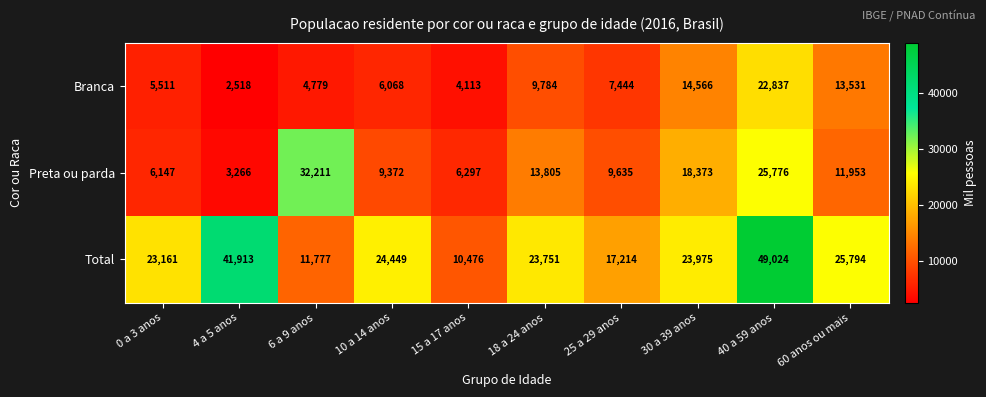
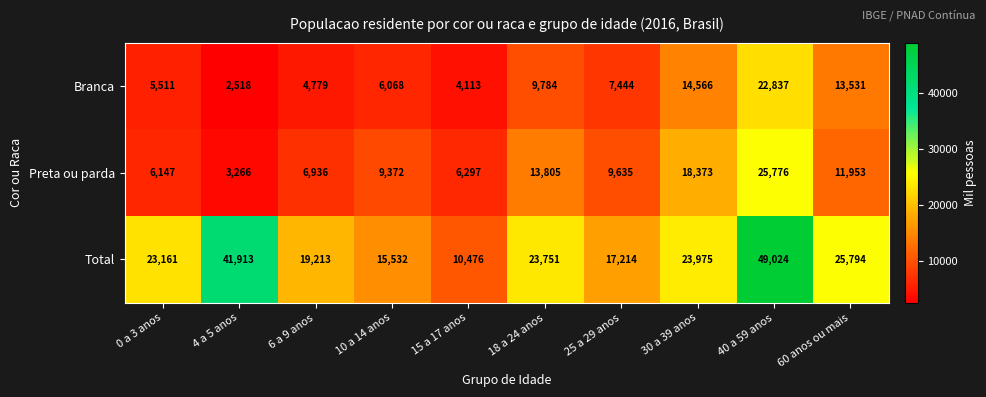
  {
    "Branca": {
      "0 a 3 anos": "5,511",
      "4 a 5 anos": "2,518",
      "6 a 9 anos": "4,779",
      "10 a 14 anos": "6,068",
      "15 a 17 anos": "4,113",
      "18 a 24 anos": "9,784",
      "25 a 29 anos": "7,444",
      "30 a 39 anos": "14,566",
      "40 a 59 anos": "22,837",
      "60 anos ou mais": "13,531"
    },
    "Preta ou parda": {
      "0 a 3 anos": "6,147",
      "4 a 5 anos": "3,266",
-     "6 a 9 anos": "32,211",
+     "6 a 9 anos": "6,936",
      "10 a 14 anos": "9,372",
      "15 a 17 anos": "6,297",
      "18 a 24 anos": "13,805",
      "25 a 29 anos": "9,635",
      "30 a 39 anos": "18,373",
      "40 a 59 anos": "25,776",
      "60 anos ou mais": "11,953"
    },
    "Total": {
      "0 a 3 anos": "23,161",
      "4 a 5 anos": "41,913",
-     "6 a 9 anos": "11,777",
-     "10 a 14 anos": "24,449",
+     "6 a 9 anos": "19,213",
+     "10 a 14 anos": "15,532",
      "15 a 17 anos": "10,476",
      "18 a 24 anos": "23,751",
      "25 a 29 anos": "17,214",
      "30 a 39 anos": "23,975",
      "40 a 59 anos": "49,024",
      "60 anos ou mais": "25,794"
    }
  }
